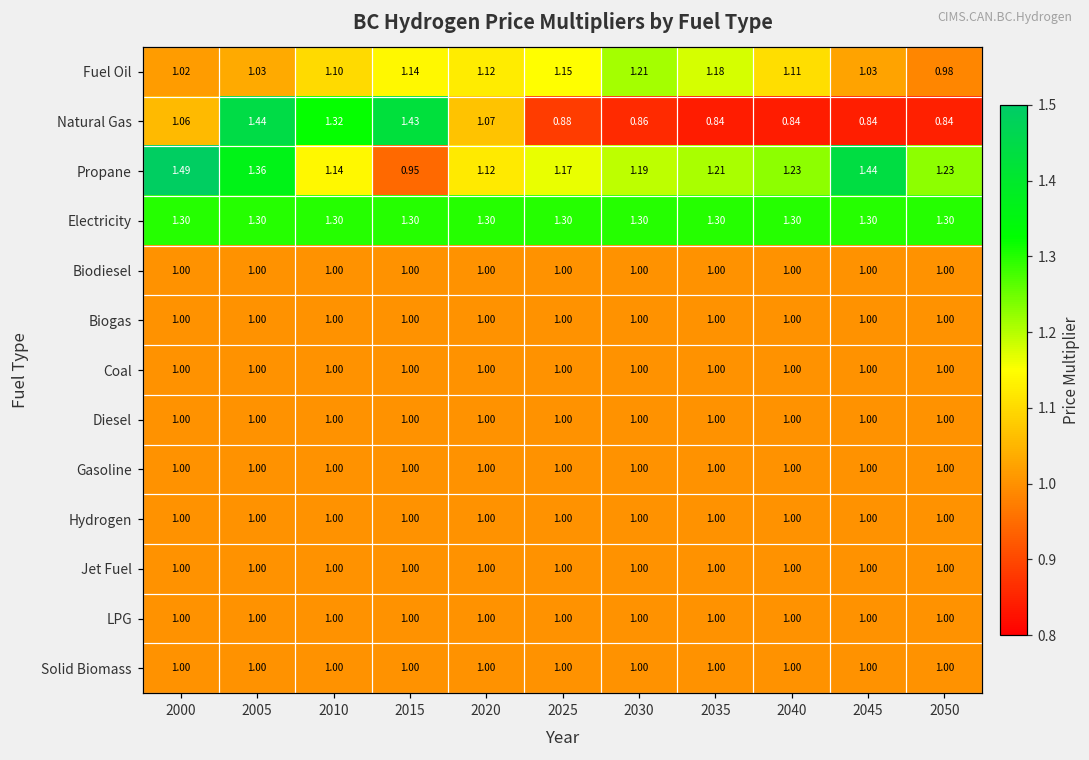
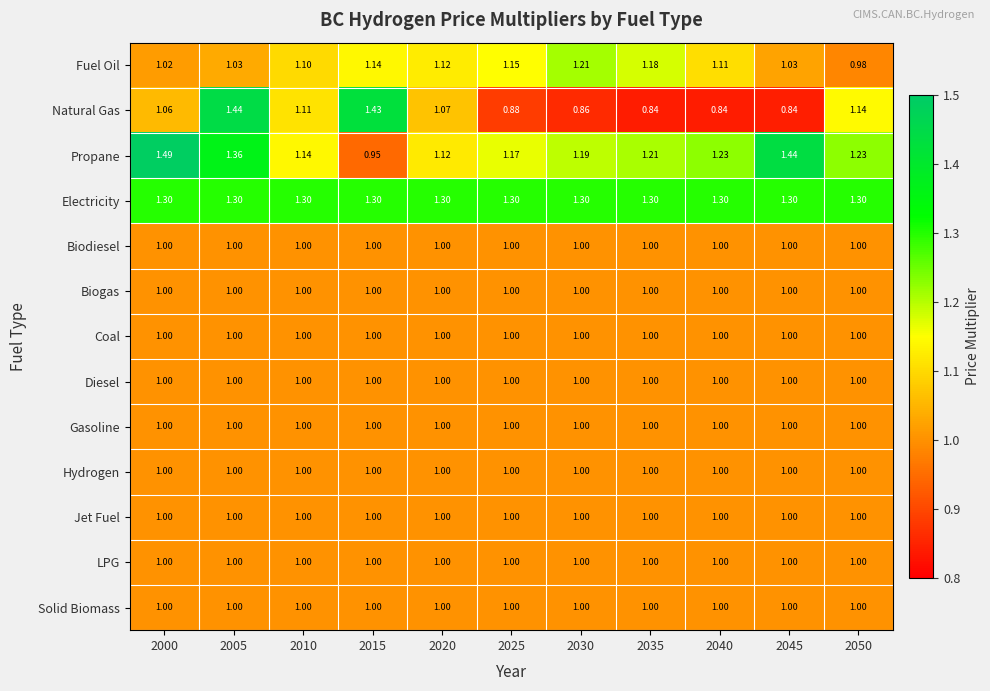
  {
    "Fuel Oil": {
      "2000": 1.02,
      "2005": 1.03,
      "2010": 1.10,
      "2015": 1.14,
      "2020": 1.12,
      "2025": 1.15,
      "2030": 1.21,
      "2035": 1.18,
      "2040": 1.11,
      "2045": 1.03,
      "2050": 0.98
    },
    "Natural Gas": {
      "2000": 1.06,
      "2005": 1.44,
-     "2010": 1.32,
+     "2010": 1.11,
      "2015": 1.43,
      "2020": 1.07,
      "2025": 0.88,
      "2030": 0.86,
      "2035": 0.84,
      "2040": 0.84,
      "2045": 0.84,
-     "2050": 0.84
+     "2050": 1.14
    },
    "Propane": {
      "2000": 1.49,
      "2005": 1.36,
      "2010": 1.14,
      "2015": 0.95,
      "2020": 1.12,
      "2025": 1.17,
      "2030": 1.19,
      "2035": 1.21,
      "2040": 1.23,
      "2045": 1.44,
      "2050": 1.23
    },
    "Electricity": {
      "2000": 1.30,
      "2005": 1.30,
      "2010": 1.30,
      "2015": 1.30,
      "2020": 1.30,
      "2025": 1.30,
      "2030": 1.30,
      "2035": 1.30,
      "2040": 1.30,
      "2045": 1.30,
      "2050": 1.30
    },
    "Biodiesel": {
      "2000": 1.00,
      "2005": 1.00,
      "2010": 1.00,
      "2015": 1.00,
      "2020": 1.00,
      "2025": 1.00,
      "2030": 1.00,
      "2035": 1.00,
      "2040": 1.00,
      "2045": 1.00,
      "2050": 1.00
    },
    "Biogas": {
      "2000": 1.00,
      "2005": 1.00,
      "2010": 1.00,
      "2015": 1.00,
      "2020": 1.00,
      "2025": 1.00,
      "2030": 1.00,
      "2035": 1.00,
      "2040": 1.00,
      "2045": 1.00,
      "2050": 1.00
    },
    "Coal": {
      "2000": 1.00,
      "2005": 1.00,
      "2010": 1.00,
      "2015": 1.00,
      "2020": 1.00,
      "2025": 1.00,
      "2030": 1.00,
      "2035": 1.00,
      "2040": 1.00,
      "2045": 1.00,
      "2050": 1.00
    },
    "Diesel": {
      "2000": 1.00,
      "2005": 1.00,
      "2010": 1.00,
      "2015": 1.00,
      "2020": 1.00,
      "2025": 1.00,
      "2030": 1.00,
      "2035": 1.00,
      "2040": 1.00,
      "2045": 1.00,
      "2050": 1.00
    },
    "Gasoline": {
      "2000": 1.00,
      "2005": 1.00,
      "2010": 1.00,
      "2015": 1.00,
      "2020": 1.00,
      "2025": 1.00,
      "2030": 1.00,
      "2035": 1.00,
      "2040": 1.00,
      "2045": 1.00,
      "2050": 1.00
    },
    "Hydrogen": {
      "2000": 1.00,
      "2005": 1.00,
      "2010": 1.00,
      "2015": 1.00,
      "2020": 1.00,
      "2025": 1.00,
      "2030": 1.00,
      "2035": 1.00,
      "2040": 1.00,
      "2045": 1.00,
      "2050": 1.00
    },
    "Jet Fuel": {
      "2000": 1.00,
      "2005": 1.00,
      "2010": 1.00,
      "2015": 1.00,
      "2020": 1.00,
      "2025": 1.00,
      "2030": 1.00,
      "2035": 1.00,
      "2040": 1.00,
      "2045": 1.00,
      "2050": 1.00
    },
    "LPG": {
      "2000": 1.00,
      "2005": 1.00,
      "2010": 1.00,
      "2015": 1.00,
      "2020": 1.00,
      "2025": 1.00,
      "2030": 1.00,
      "2035": 1.00,
      "2040": 1.00,
      "2045": 1.00,
      "2050": 1.00
    },
    "Solid Biomass": {
      "2000": 1.00,
      "2005": 1.00,
      "2010": 1.00,
      "2015": 1.00,
      "2020": 1.00,
      "2025": 1.00,
      "2030": 1.00,
      "2035": 1.00,
      "2040": 1.00,
      "2045": 1.00,
      "2050": 1.00
    }
  }
